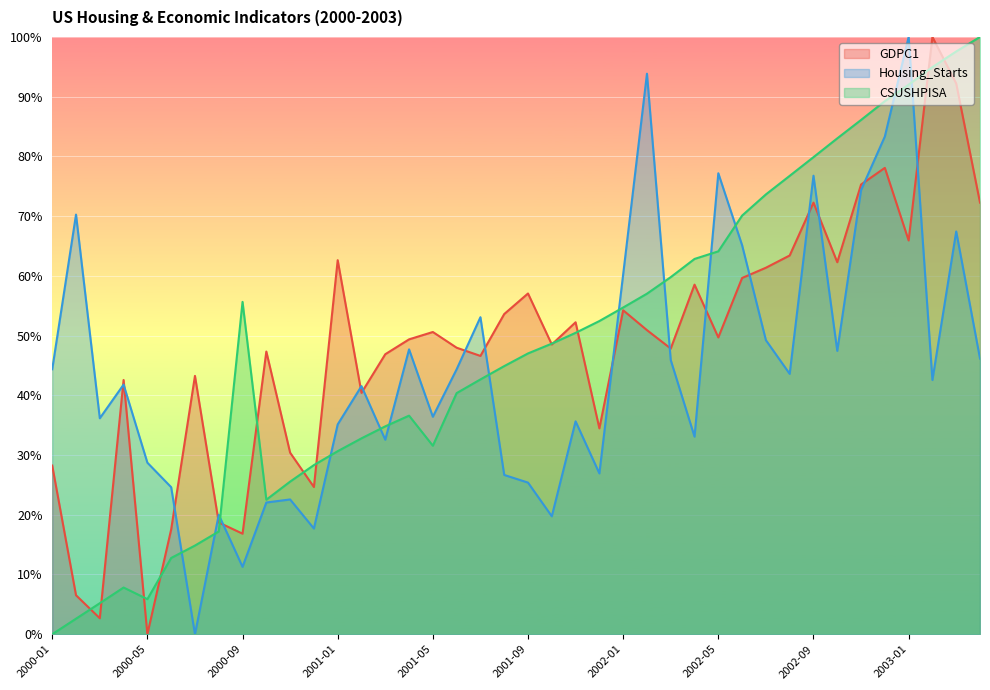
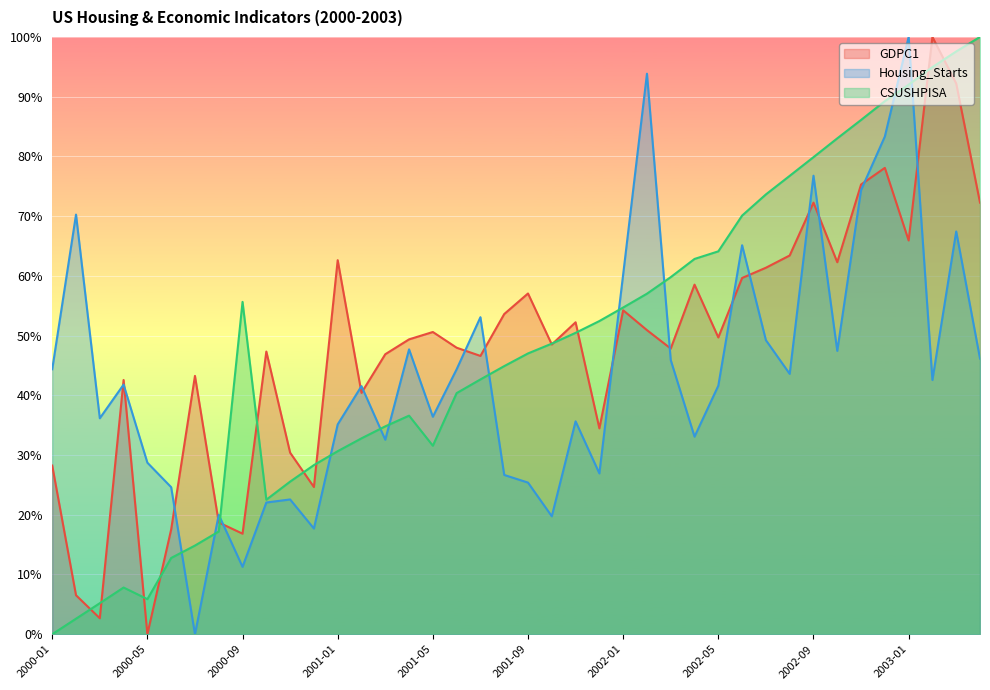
  {
    "GDPC1": {
      "2000-01": "28%",
      "2000-05": "0%",
      "2000-09": "17%",
      "2001-01": "63%",
      "2001-05": "51%",
      "2001-09": "57%",
      "2002-01": "54%",
      "2002-05": "50%",
      "2002-09": "72%",
      "2003-01": "66%"
    },
    "Housing_Starts": {
      "2000-01": "44%",
      "2000-05": "29%",
      "2000-09": "11%",
      "2001-01": "35%",
      "2001-05": "36%",
      "2001-09": "25%",
      "2002-01": "60%",
-     "2002-05": "77%",
+     "2002-05": "42%",
      "2002-09": "77%",
      "2003-01": "100%"
    },
    "CSUSHPISA": {
      "2000-01": "0%",
      "2000-05": "6%",
      "2000-09": "56%",
      "2001-01": "31%",
      "2001-05": "32%",
      "2001-09": "47%",
      "2002-01": "55%",
      "2002-05": "64%",
      "2002-09": "80%"
    }
  }
